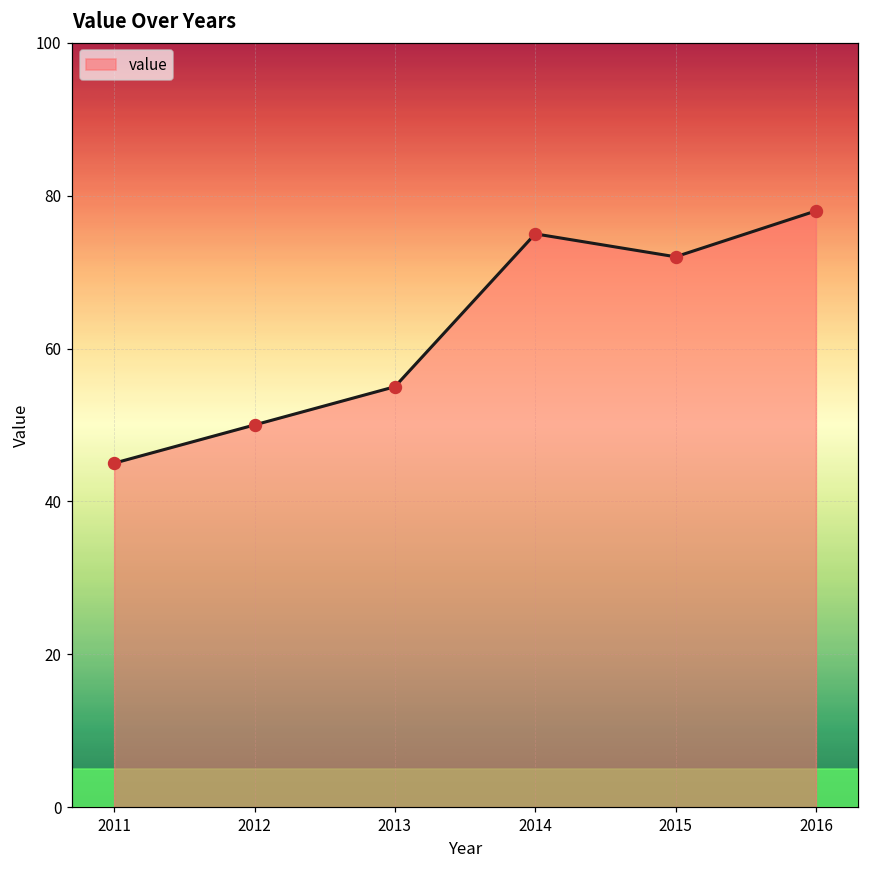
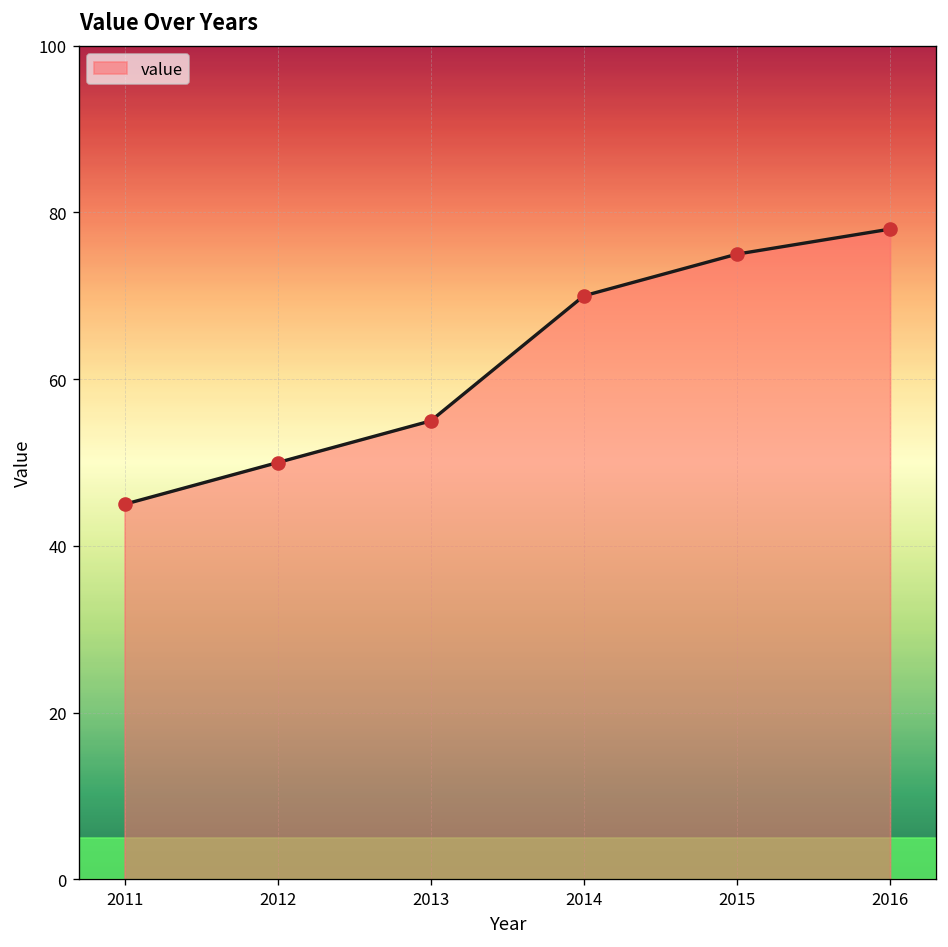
  {
    "2011": 45,
    "2012": 50,
    "2013": 55,
-   "2014": 75,
-   "2015": 72,
+   "2014": 70,
+   "2015": 75,
    "2016": 78
  }
